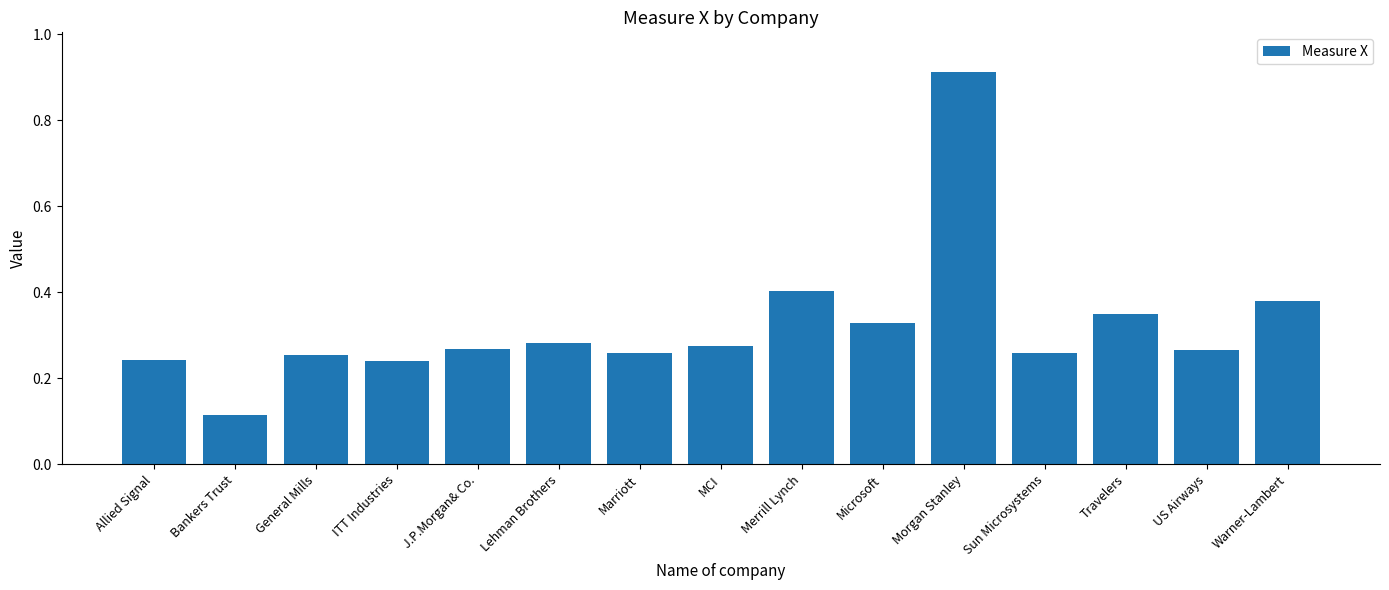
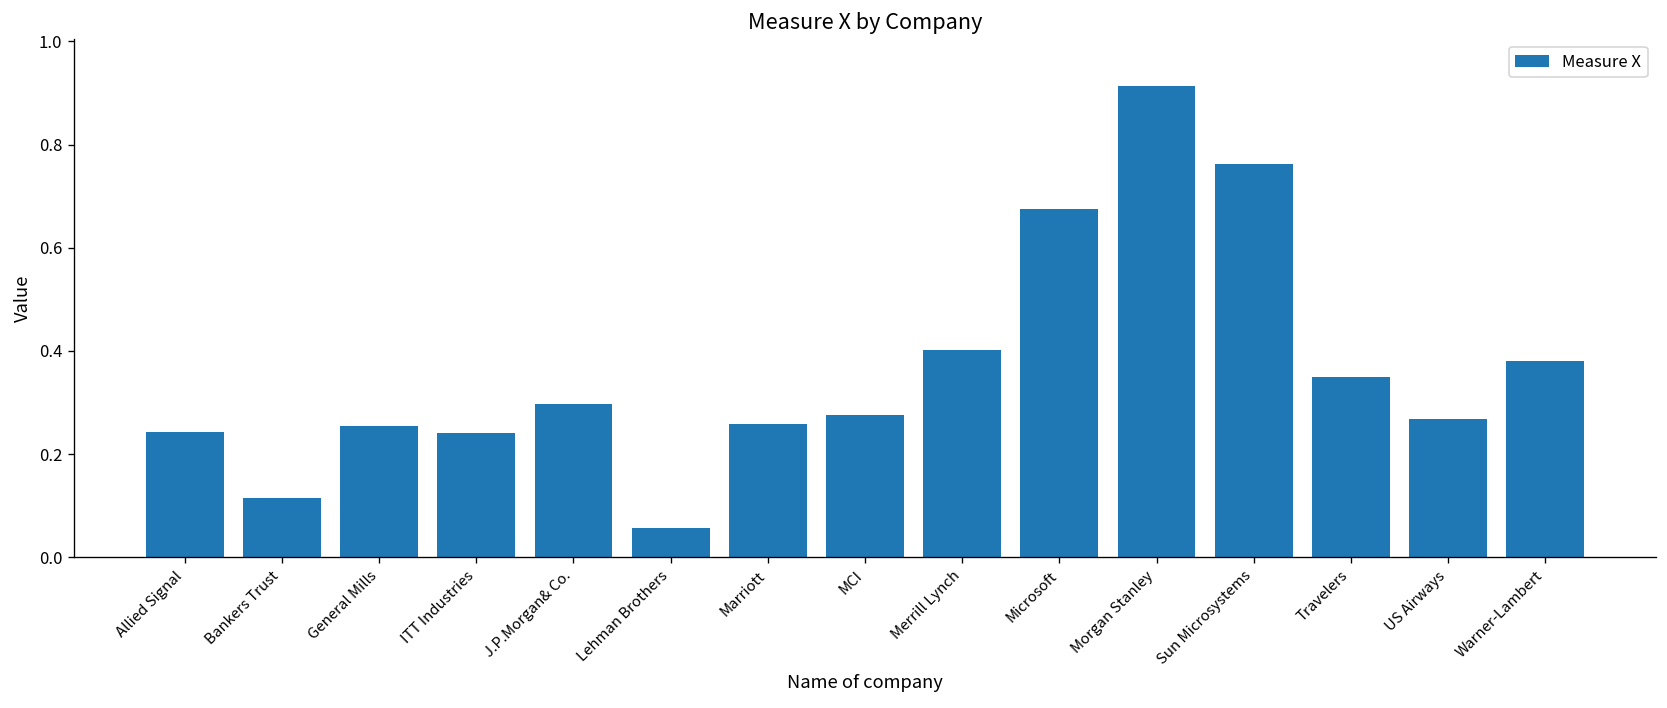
  {
    "Allied Signal": 0.24,
    "Bankers Trust": 0.12,
    "General Mills": 0.25,
    "ITT Industries": 0.24,
-   "J.P.Morgan& Co.": 0.27,
-   "Lehman Brothers": 0.28,
+   "J.P.Morgan& Co.": 0.30,
+   "Lehman Brothers": 0.06,
    "Marriott": 0.26,
    "MCI": 0.28,
    "Merrill Lynch": 0.40,
-   "Microsoft": 0.33,
+   "Microsoft": 0.67,
    "Morgan Stanley": 0.91,
-   "Sun Microsystems": 0.26,
+   "Sun Microsystems": 0.76,
    "Travelers": 0.35,
    "US Airways": 0.27,
    "Warner-Lambert": 0.38
  }
